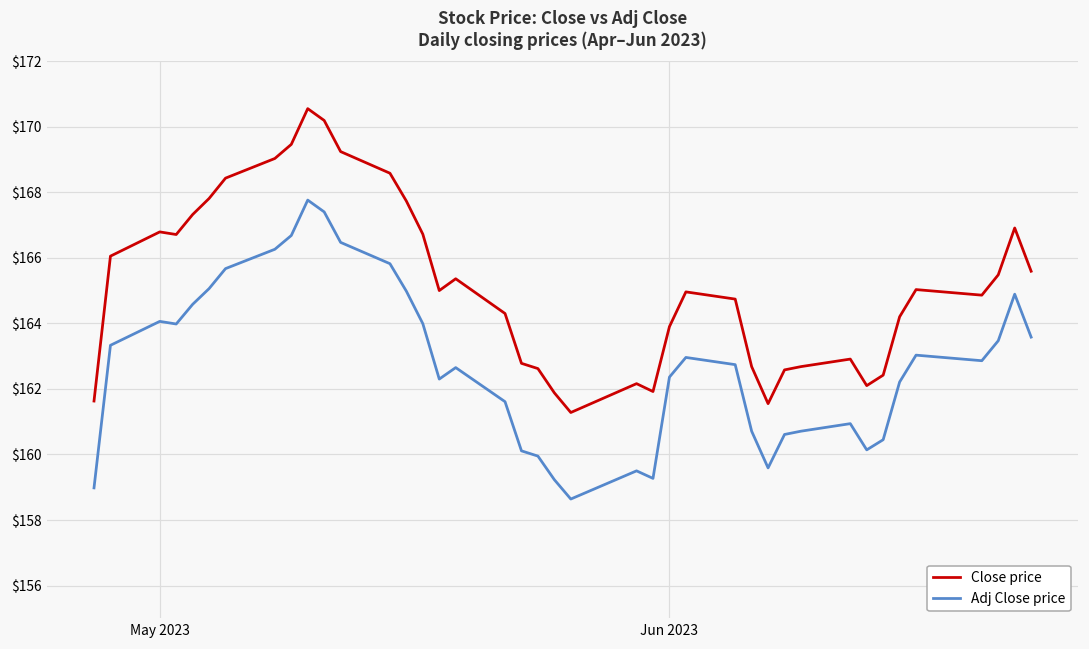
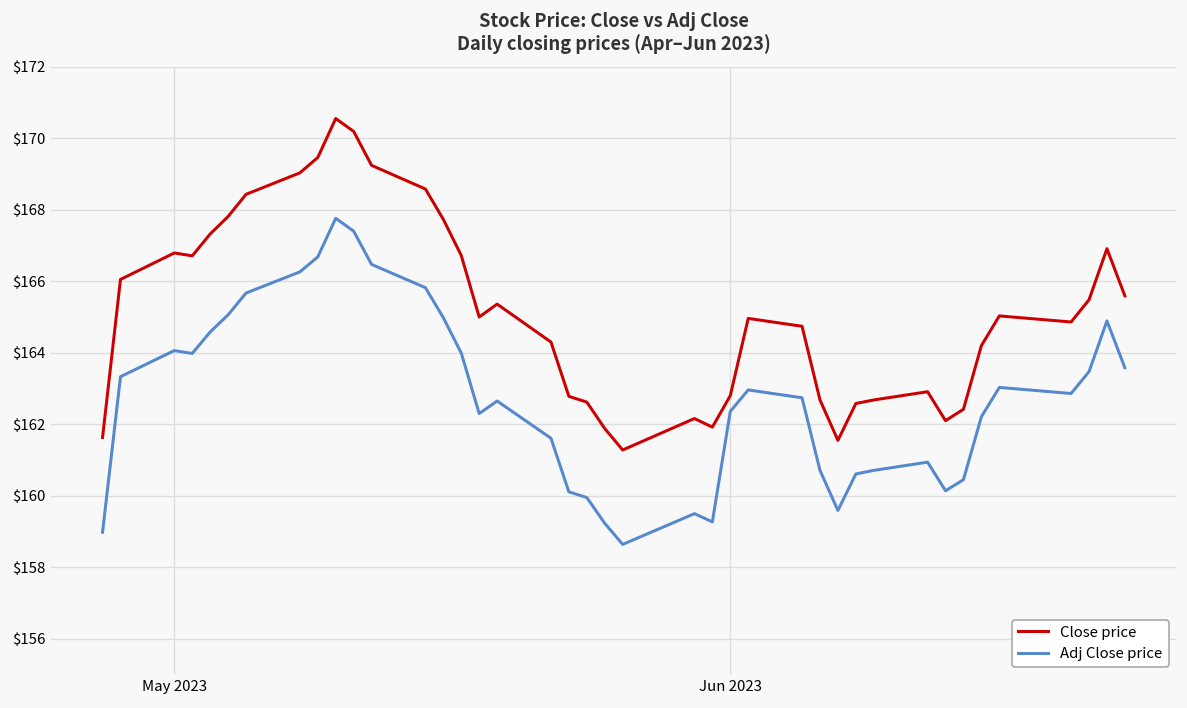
  {
    "Close price": {
      "May 2023": "$166.8",
-     "Jun 2023": "$163.9"
+     "Jun 2023": "$162.8"
    },
    "Adj Close price": {
      "May 2023": "$164.1",
      "Jun 2023": "$162.4"
    }
  }
